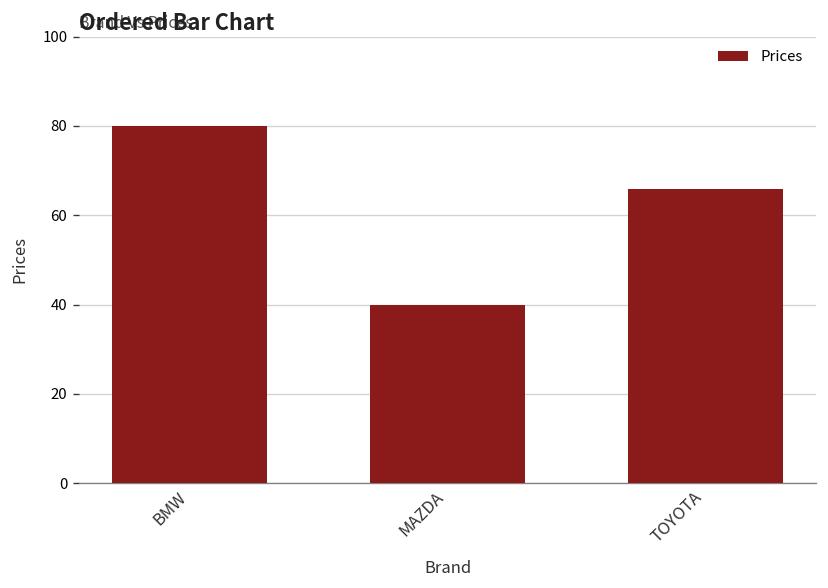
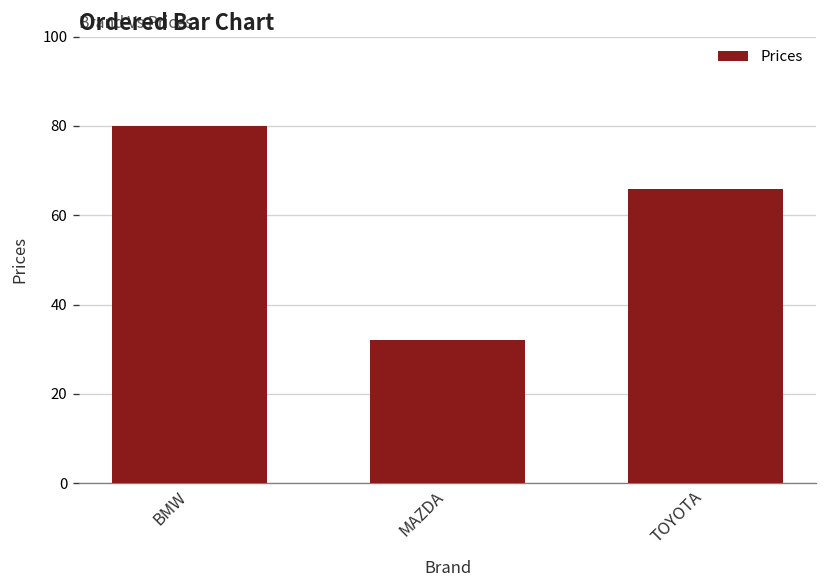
  {
    "BMW": 80,
-   "MAZDA": 40,
+   "MAZDA": 32,
    "TOYOTA": 66
  }
